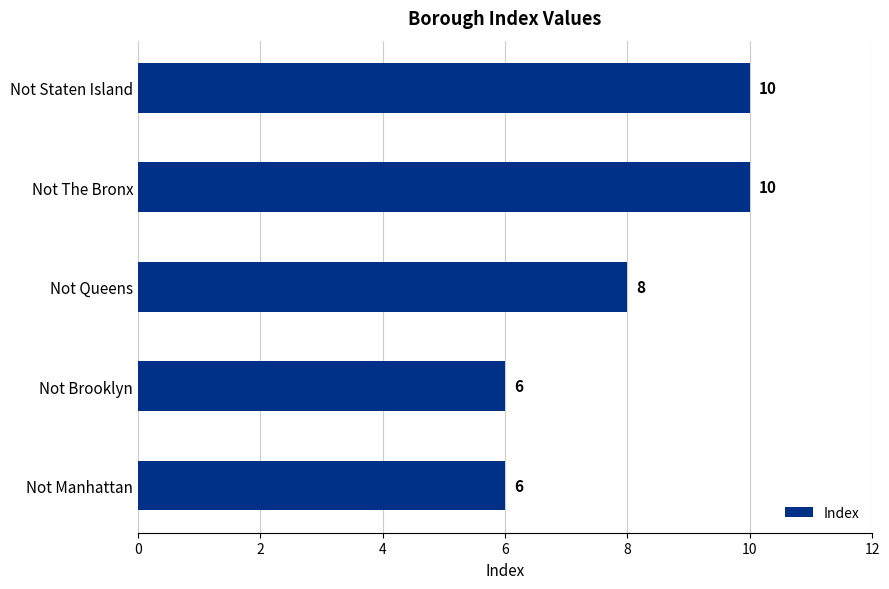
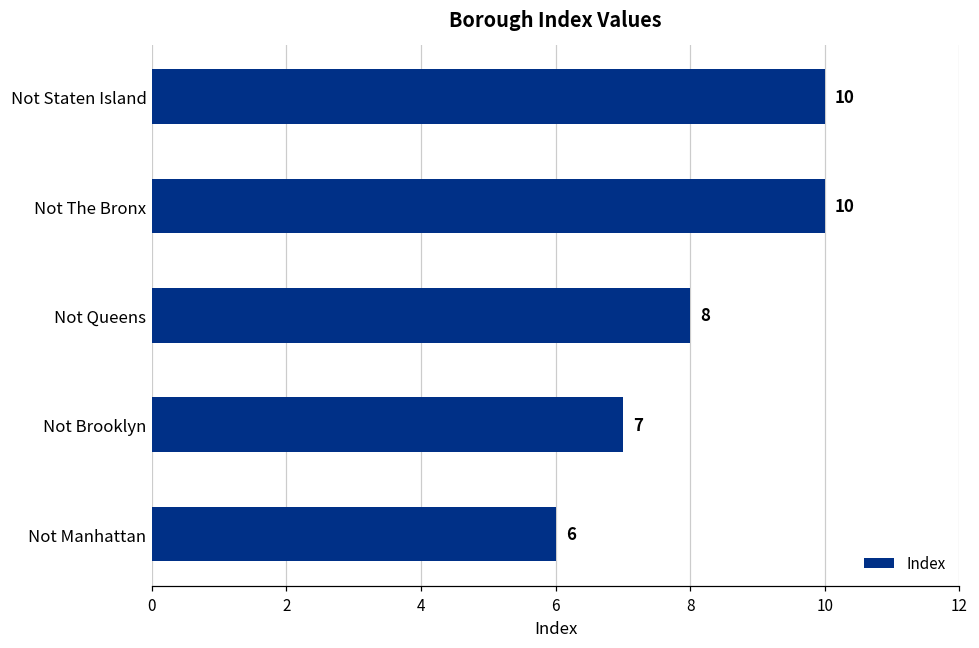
  {
    "Not Staten Island": 10,
    "Not The Bronx": 10,
    "Not Queens": 8,
-   "Not Brooklyn": 6,
+   "Not Brooklyn": 7,
    "Not Manhattan": 6
  }
